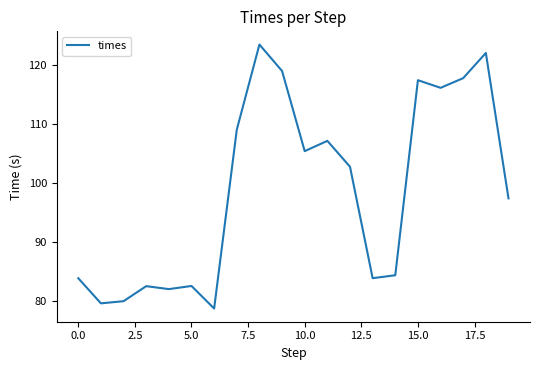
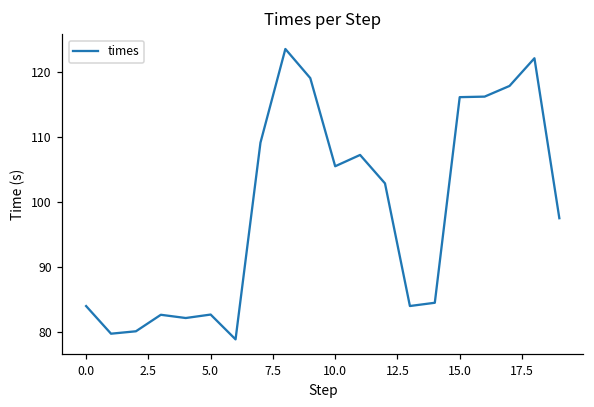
  {
    "0.0": 84,
    "5.0": 83,
    "10.0": 105,
-   "15.0": 118
+   "15.0": 116
  }
